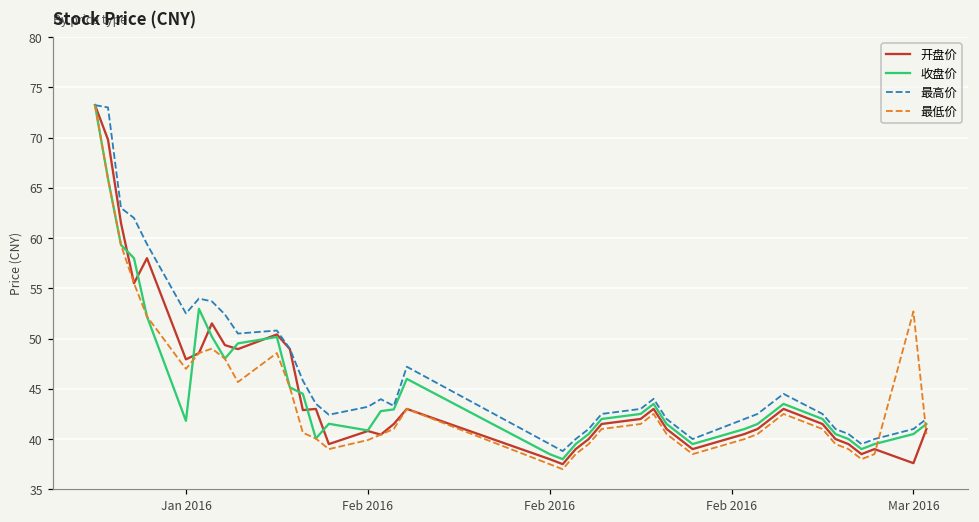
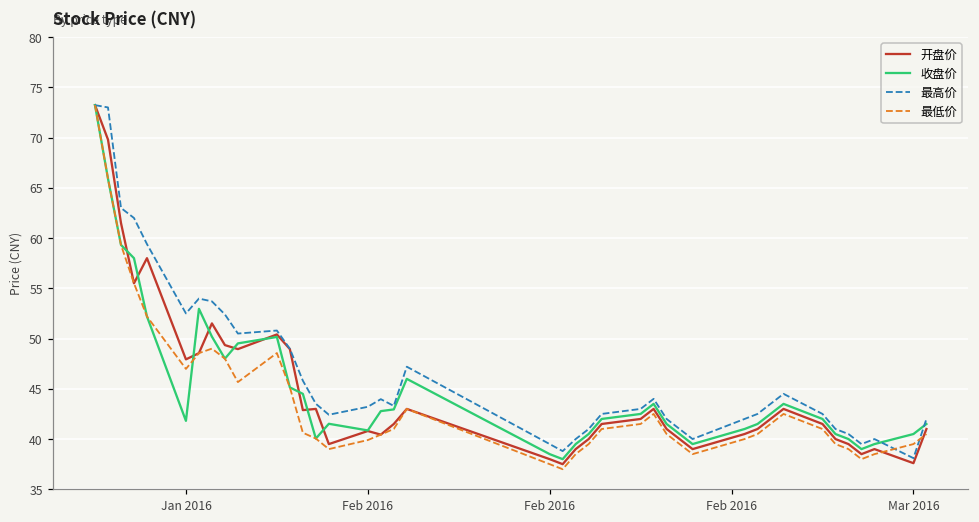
  {
    "开盘价": {
      "Jan 2016": 48,
      "Mar 2016": 38
    },
    "收盘价": {
      "Jan 2016": 42,
      "Mar 2016": 41
    },
    "最高价": {
      "Jan 2016": 53,
-     "Mar 2016": 41
+     "Mar 2016": 38
    },
    "最低价": {
      "Jan 2016": 47,
-     "Mar 2016": 53
+     "Mar 2016": 40
    }
  }
